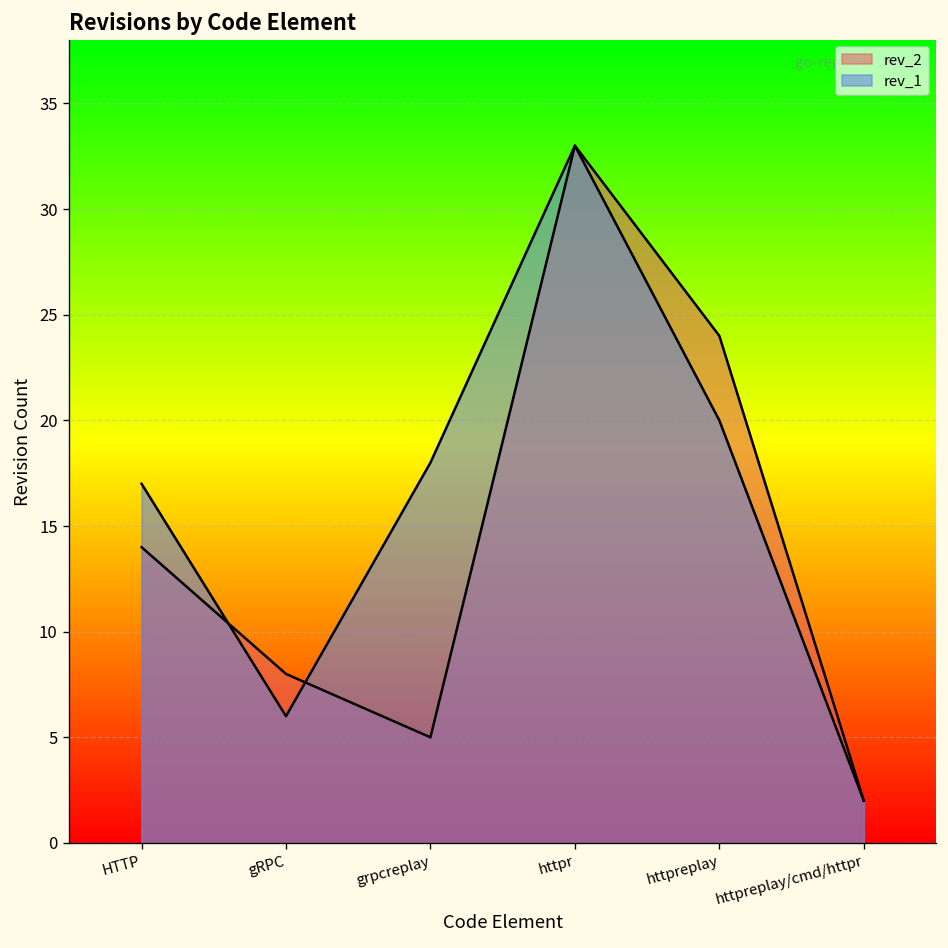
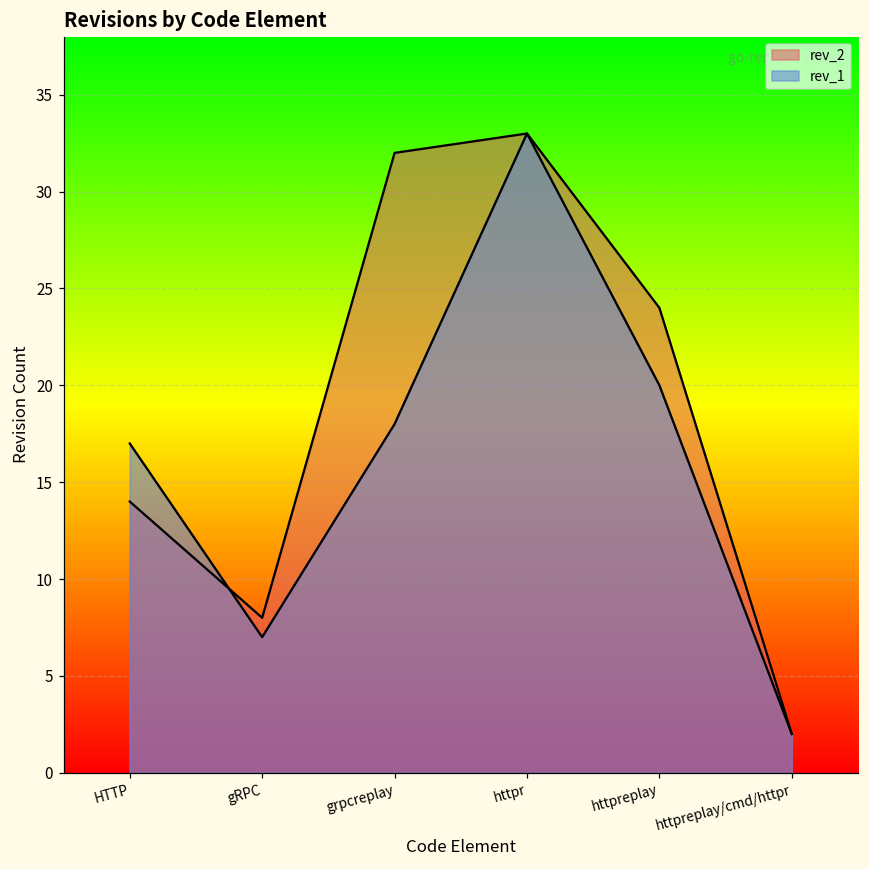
  {
    "rev_2": {
      "HTTP": 14,
      "gRPC": 8,
-     "grpcreplay": 5,
+     "grpcreplay": 32,
      "httpreplay": 24
    },
    "rev_1": {
      "HTTP": 17,
-     "gRPC": 6,
+     "gRPC": 7,
      "grpcreplay": 18,
      "httpreplay": 20
    }
  }
